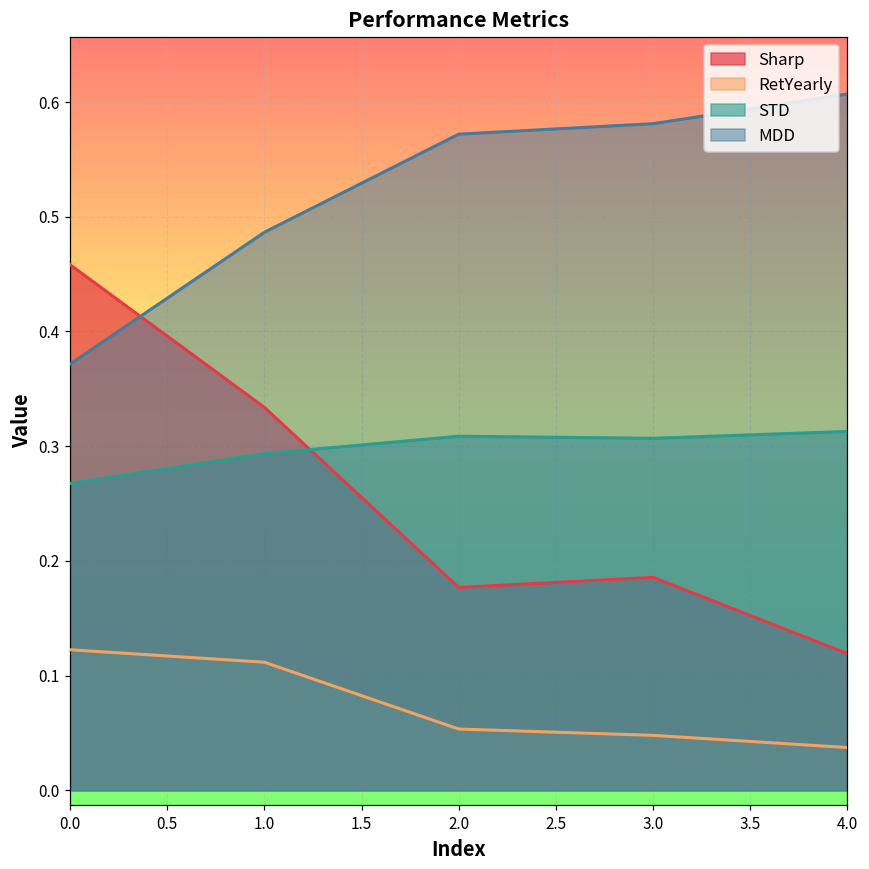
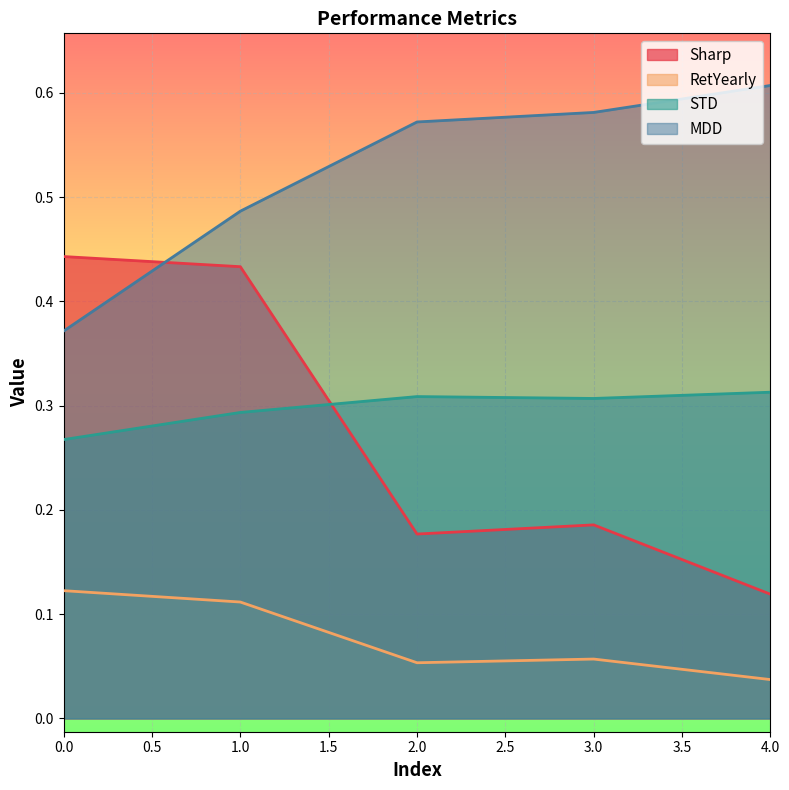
  {
    "Sharp": {
-     "0.0": 0.458,
-     "1.0": 0.334,
+     "0.0": 0.443,
+     "1.0": 0.433,
      "2.0": 0.177,
      "3.0": 0.186,
      "4.0": 0.119
    },
    "RetYearly": {
      "0.0": 0.123,
      "1.0": 0.112,
      "2.0": 0.053,
-     "3.0": 0.048,
+     "3.0": 0.057,
      "4.0": 0.037
    }
  }
